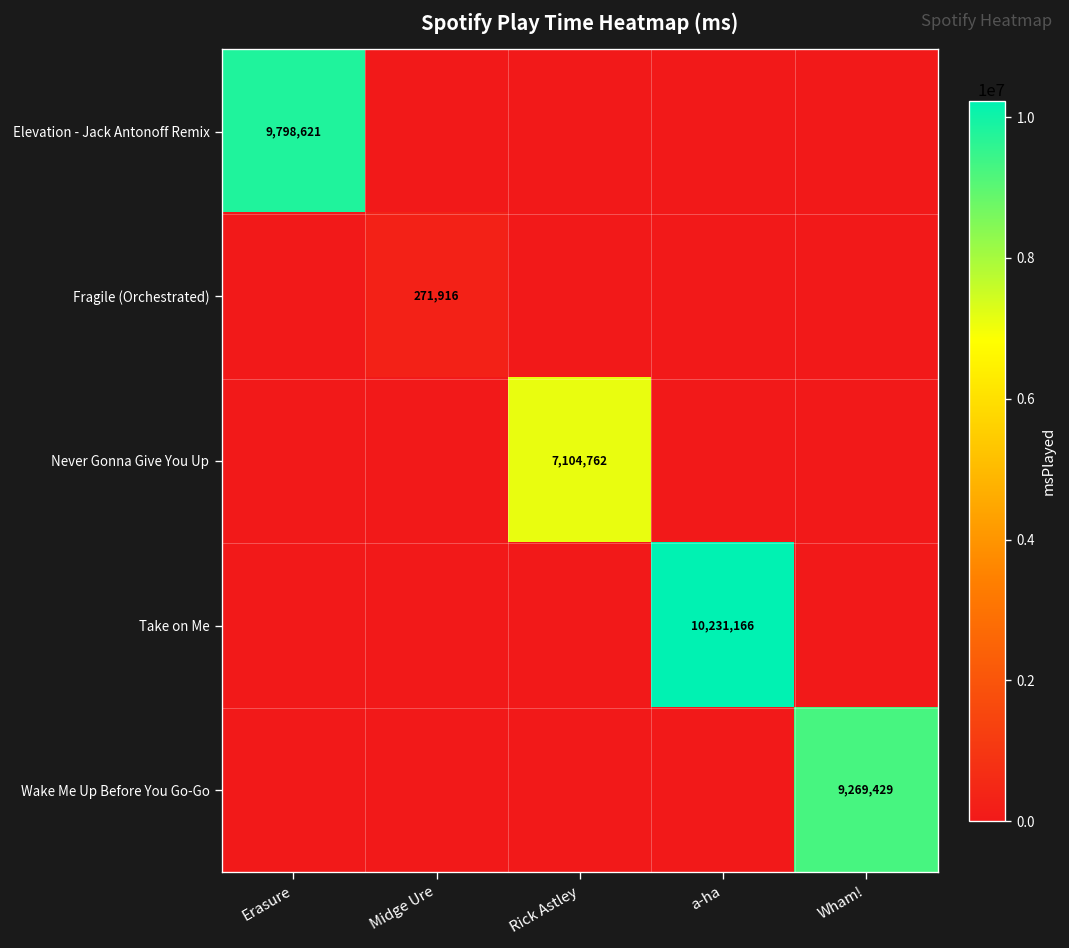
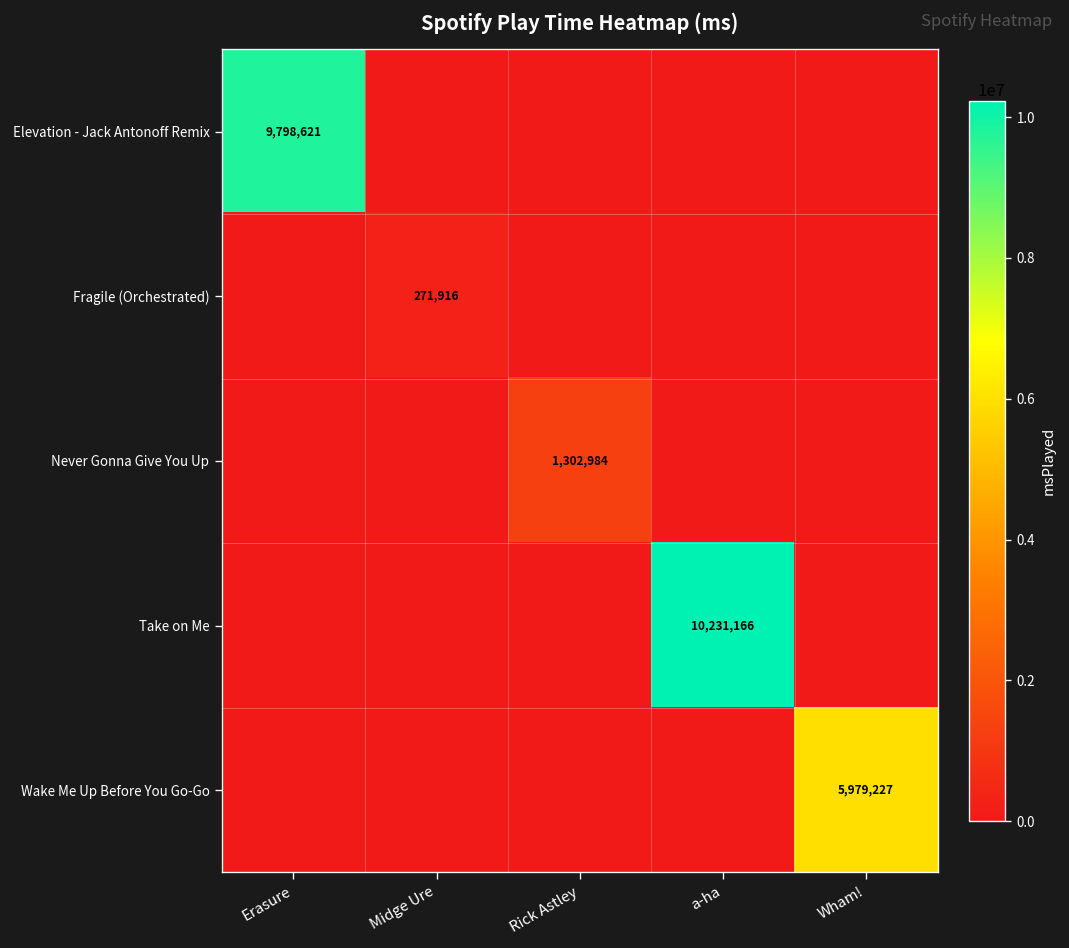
  {
    "Elevation - Jack Antonoff Remix": {
      "Erasure": "9,798,621"
    },
    "Fragile (Orchestrated)": {
      "Midge Ure": "271,916"
    },
    "Never Gonna Give You Up": {
-     "Rick Astley": "7,104,762"
+     "Rick Astley": "1,302,984"
    },
    "Take on Me": {
      "a-ha": "10,231,166"
    },
    "Wake Me Up Before You Go-Go": {
-     "Wham!": "9,269,429"
+     "Wham!": "5,979,227"
    }
  }
